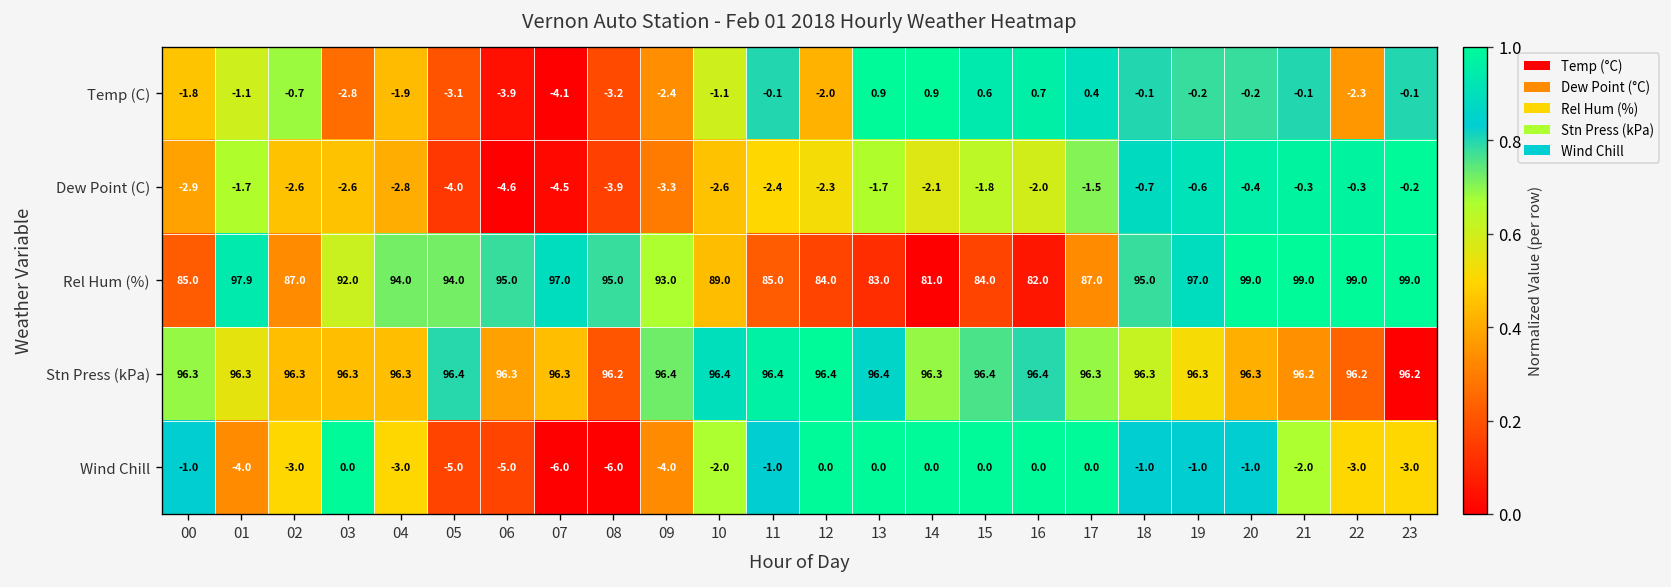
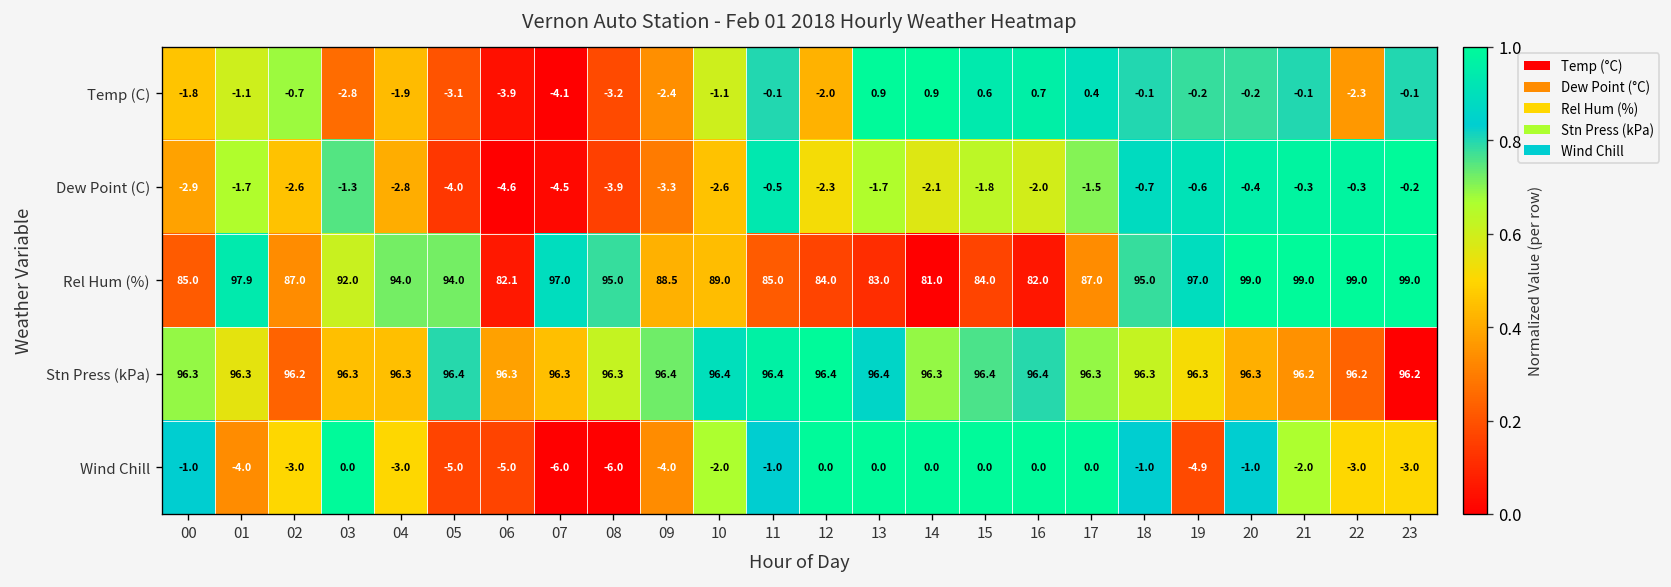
  {
    "Temp (C)": {
      "00": -1.8,
      "01": -1.1,
      "02": -0.7,
      "03": -2.8,
      "04": -1.9,
      "05": -3.1,
      "06": -3.9,
      "07": -4.1,
      "08": -3.2,
      "09": -2.4,
      "10": -1.1,
      "11": -0.1,
      "12": -2.0,
      "13": 0.9,
      "14": 0.9,
      "15": 0.6,
      "16": 0.7,
      "17": 0.4,
      "18": -0.1,
      "19": -0.2,
      "20": -0.2,
      "21": -0.1,
      "22": -2.3,
      "23": -0.1
    },
    "Dew Point (C)": {
      "00": -2.9,
      "01": -1.7,
      "02": -2.6,
-     "03": -2.6,
+     "03": -1.3,
      "04": -2.8,
      "05": -4.0,
      "06": -4.6,
      "07": -4.5,
      "08": -3.9,
      "09": -3.3,
      "10": -2.6,
-     "11": -2.4,
+     "11": -0.5,
      "12": -2.3,
      "13": -1.7,
      "14": -2.1,
      "15": -1.8,
      "16": -2.0,
      "17": -1.5,
      "18": -0.7,
      "19": -0.6,
      "20": -0.4,
      "21": -0.3,
      "22": -0.3,
      "23": -0.2
    },
    "Rel Hum (%)": {
      "00": 85.0,
      "01": 97.9,
      "02": 87.0,
      "03": 92.0,
      "04": 94.0,
      "05": 94.0,
-     "06": 95.0,
+     "06": 82.1,
      "07": 97.0,
      "08": 95.0,
-     "09": 93.0,
+     "09": 88.5,
      "10": 89.0,
      "11": 85.0,
      "12": 84.0,
      "13": 83.0,
      "14": 81.0,
      "15": 84.0,
      "16": 82.0,
      "17": 87.0,
      "18": 95.0,
      "19": 97.0,
      "20": 99.0,
      "21": 99.0,
      "22": 99.0,
      "23": 99.0
    },
    "Stn Press (kPa)": {
      "00": 96.3,
      "01": 96.3,
-     "02": 96.3,
+     "02": 96.2,
      "03": 96.3,
      "04": 96.3,
      "05": 96.4,
      "06": 96.3,
      "07": 96.3,
-     "08": 96.2,
+     "08": 96.3,
      "09": 96.4,
      "10": 96.4,
      "11": 96.4,
      "12": 96.4,
      "13": 96.4,
      "14": 96.3,
      "15": 96.4,
      "16": 96.4,
      "17": 96.3,
      "18": 96.3,
      "19": 96.3,
      "20": 96.3,
      "21": 96.2,
      "22": 96.2,
      "23": 96.2
    },
    "Wind Chill": {
      "00": -1.0,
      "01": -4.0,
      "02": -3.0,
      "03": 0.0,
      "04": -3.0,
      "05": -5.0,
      "06": -5.0,
      "07": -6.0,
      "08": -6.0,
      "09": -4.0,
      "10": -2.0,
      "11": -1.0,
      "12": 0.0,
      "13": 0.0,
      "14": 0.0,
      "15": 0.0,
      "16": 0.0,
      "17": 0.0,
      "18": -1.0,
-     "19": -1.0,
+     "19": -4.9,
      "20": -1.0,
      "21": -2.0,
      "22": -3.0,
      "23": -3.0
    }
  }
